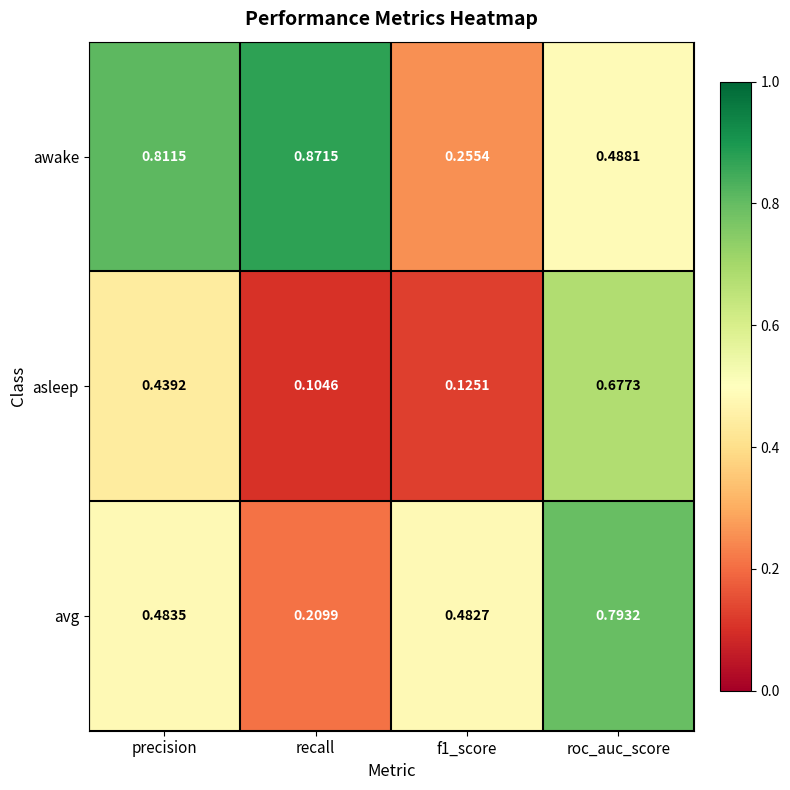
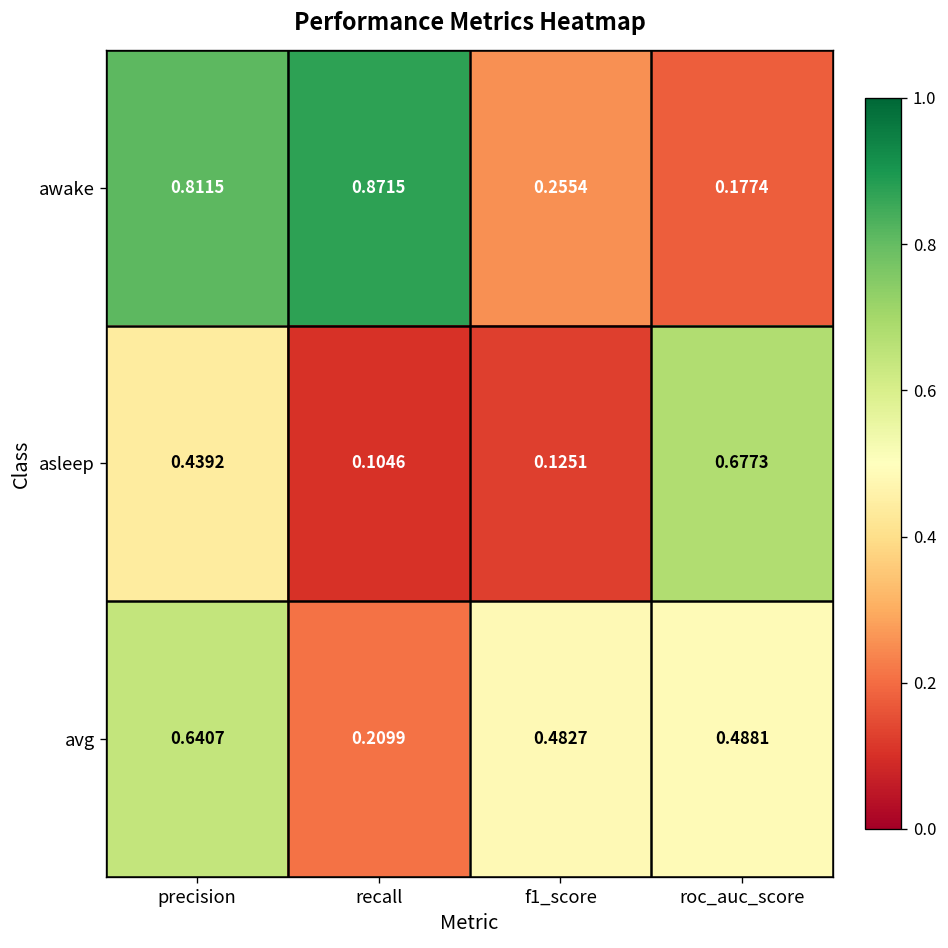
  {
    "awake": {
      "precision": 0.8115,
      "recall": 0.8715,
      "f1_score": 0.2554,
-     "roc_auc_score": 0.4881
+     "roc_auc_score": 0.1774
    },
    "asleep": {
      "precision": 0.4392,
      "recall": 0.1046,
      "f1_score": 0.1251,
      "roc_auc_score": 0.6773
    },
    "avg": {
-     "precision": 0.4835,
+     "precision": 0.6407,
      "recall": 0.2099,
      "f1_score": 0.4827,
-     "roc_auc_score": 0.7932
+     "roc_auc_score": 0.4881
    }
  }
